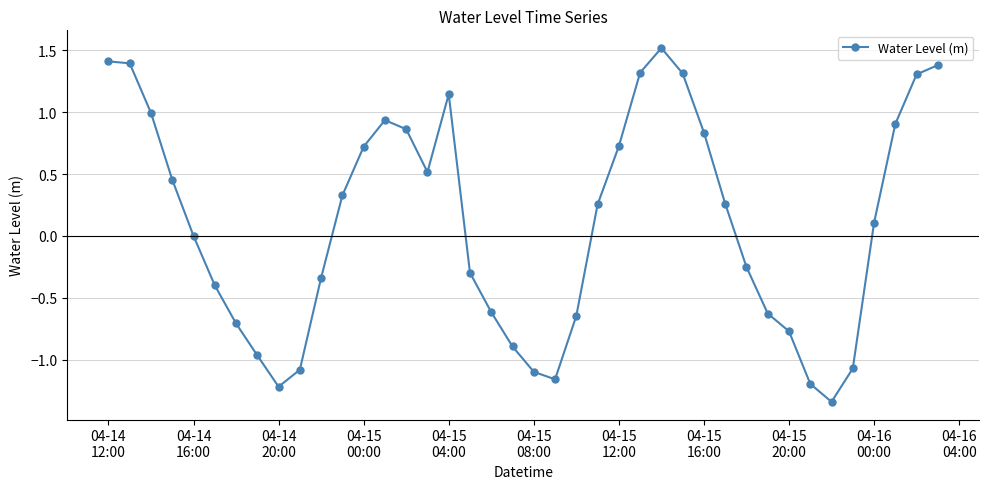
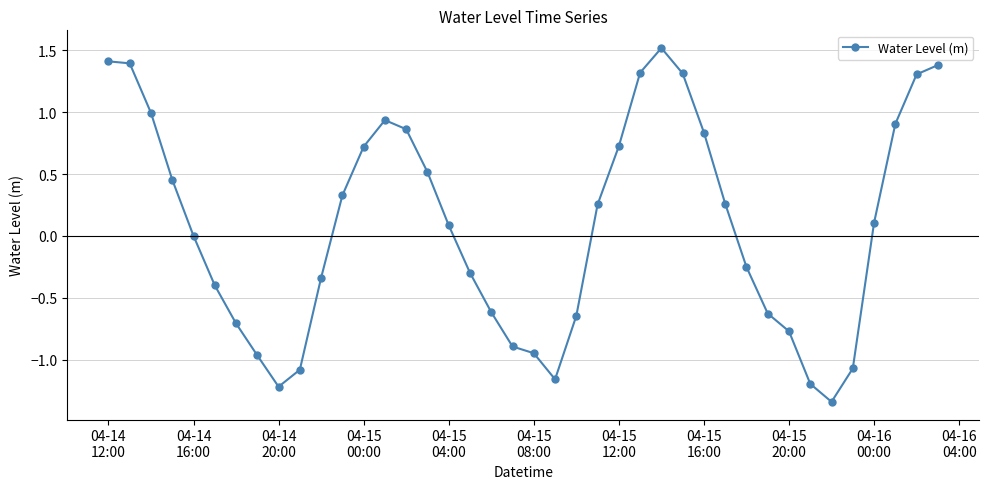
  {
    "04-14 12:00": 1.41,
    "04-14 16:00": 0.00,
    "04-14 20:00": -1.22,
    "04-15 00:00": 0.72,
-   "04-15 04:00": 1.14,
-   "04-15 08:00": -1.10,
+   "04-15 04:00": 0.09,
+   "04-15 08:00": -0.95,
    "04-15 12:00": 0.72,
    "04-15 16:00": 0.84,
    "04-15 20:00": -0.77,
    "04-16 00:00": 0.11
  }
